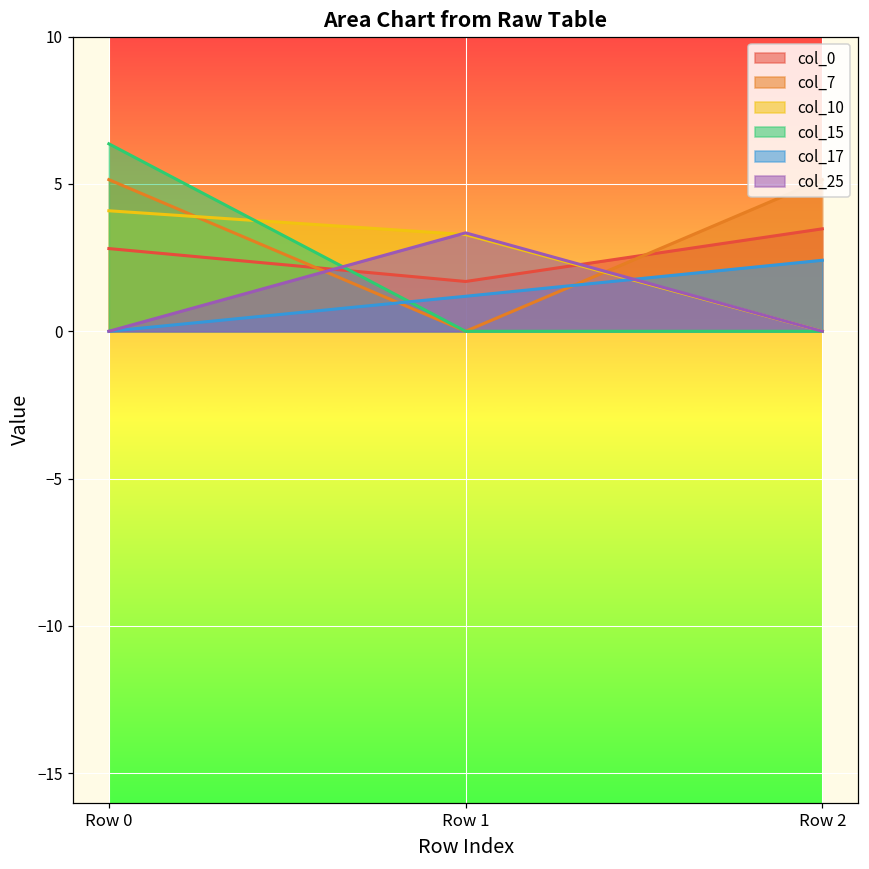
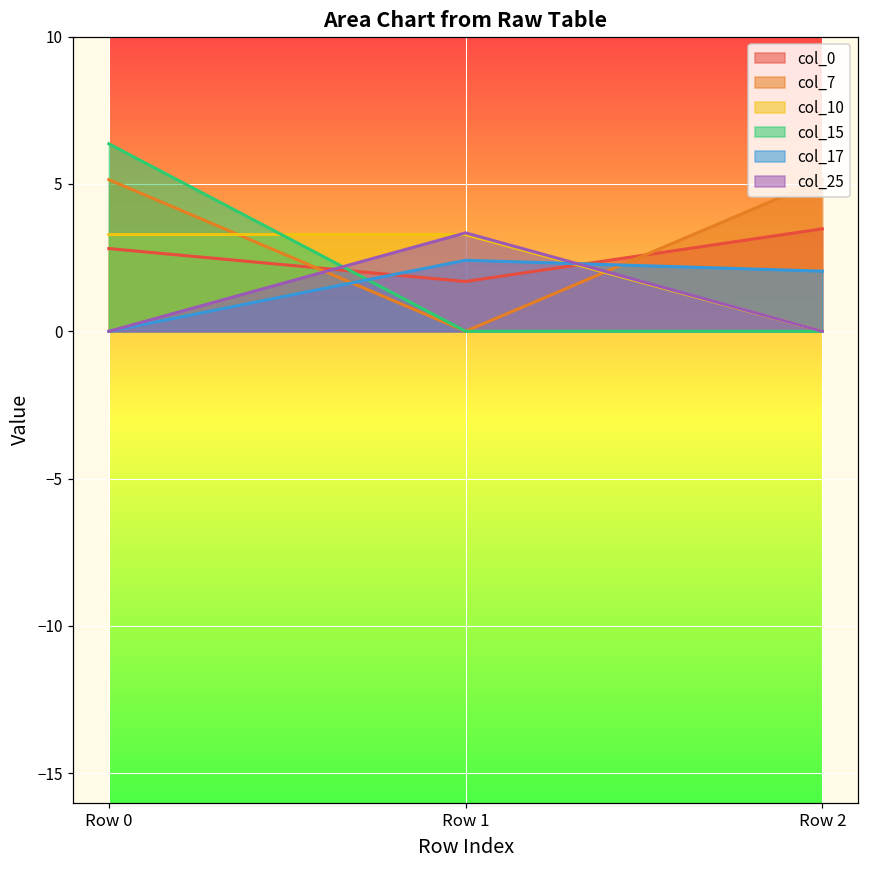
  {
    "col_10": {
-     "Row 0": 4.1
+     "Row 0": 3.3
    },
    "col_15": {
      "Row 0": 6.4
    },
    "col_17": {
-     "Row 1": 1.2,
-     "Row 2": 2.4
+     "Row 1": 2.4,
+     "Row 2": 2.0
    }
  }
